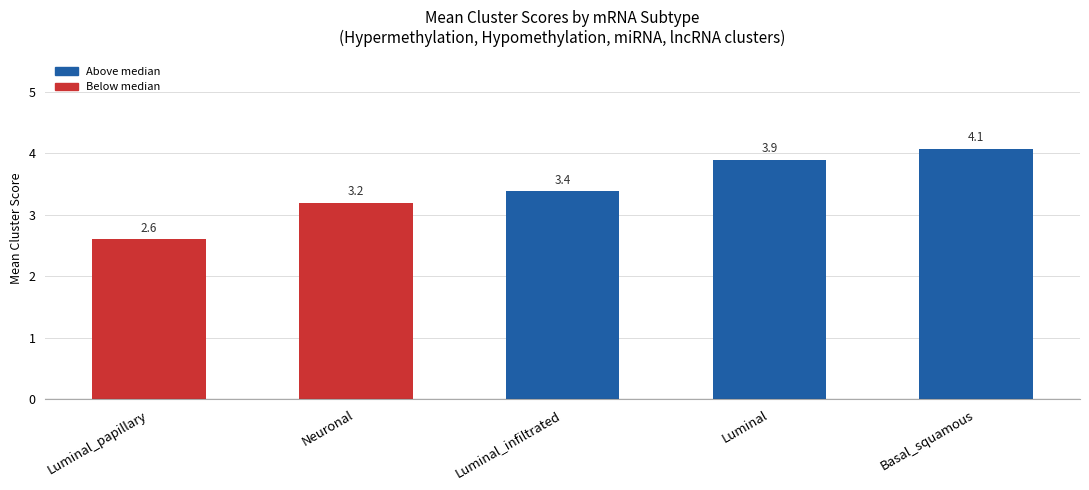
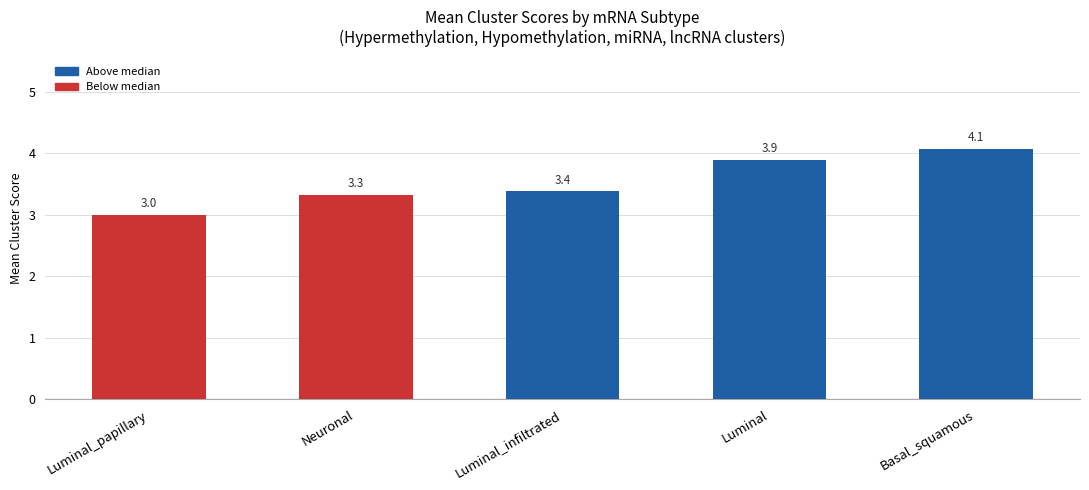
  {
-   "Luminal_papillary": 2.6,
-   "Neuronal": 3.2,
+   "Luminal_papillary": 3.0,
+   "Neuronal": 3.3,
    "Luminal_infiltrated": 3.4,
    "Luminal": 3.9,
    "Basal_squamous": 4.1
  }
